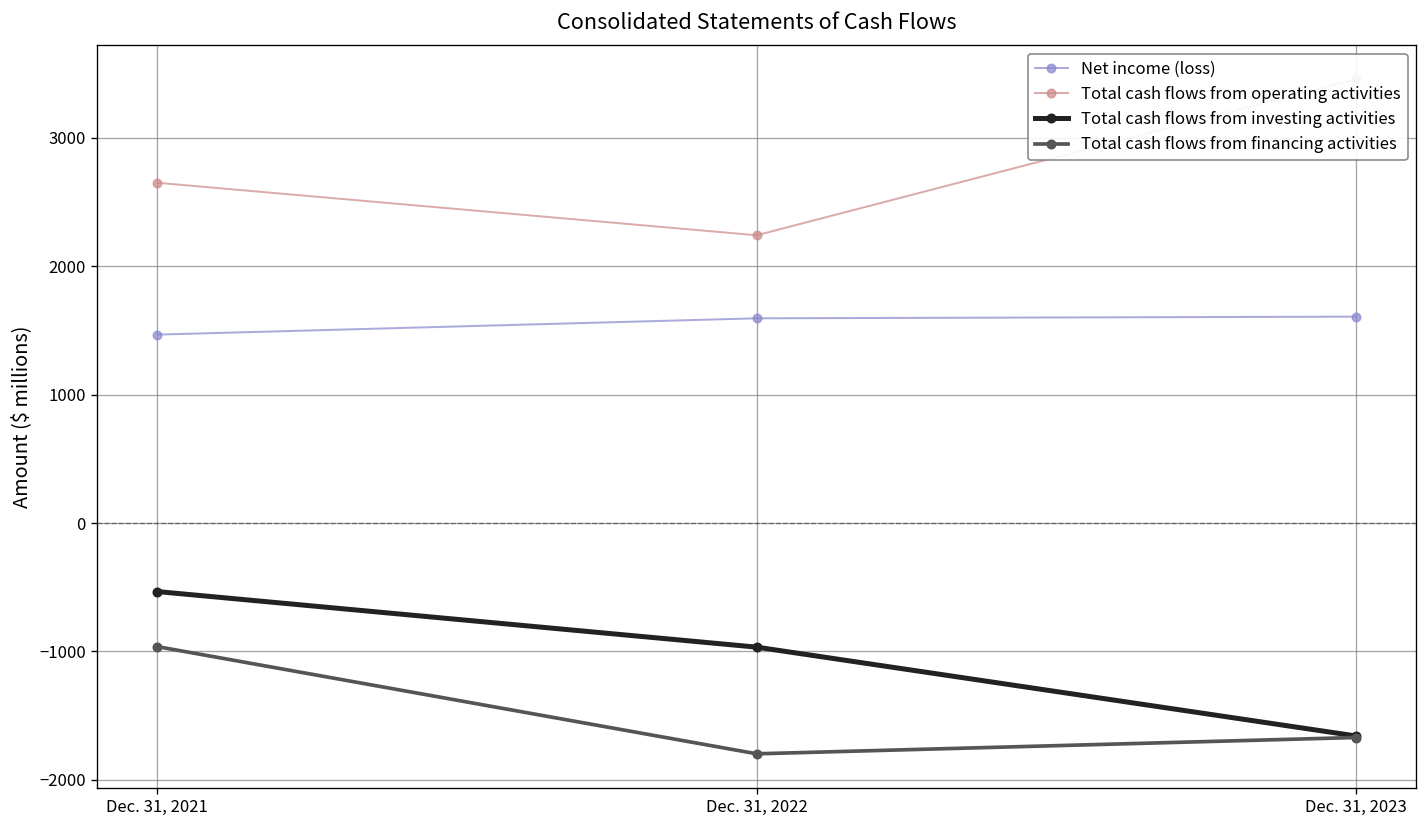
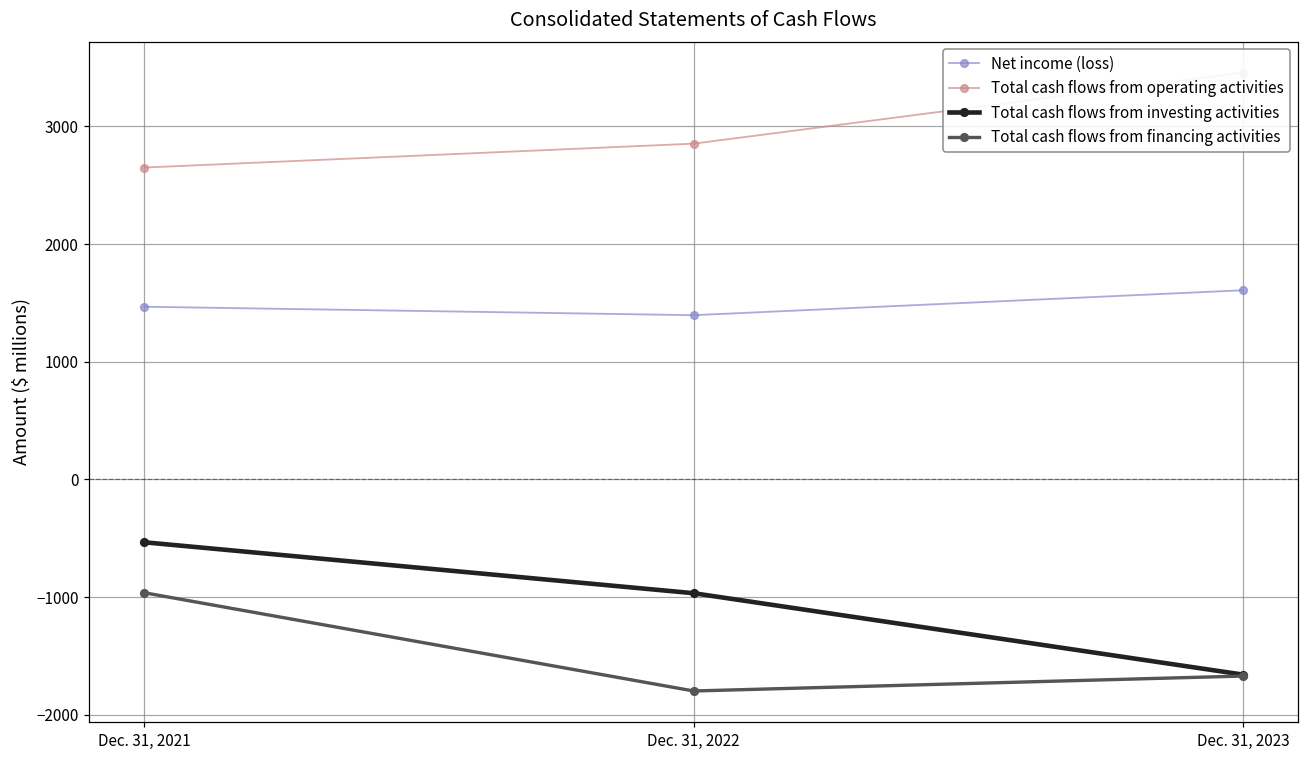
  {
    "Net income (loss)": {
      "Dec. 31, 2021": 1470,
-     "Dec. 31, 2022": 1600,
+     "Dec. 31, 2022": 1400,
      "Dec. 31, 2023": 1610
    },
    "Total cash flows from operating activities": {
      "Dec. 31, 2021": 2650,
-     "Dec. 31, 2022": 2240
+     "Dec. 31, 2022": 2850
    },
    "Total cash flows from investing activities": {
      "Dec. 31, 2021": -530,
      "Dec. 31, 2022": -970
    },
    "Total cash flows from financing activities": {
      "Dec. 31, 2021": -960,
      "Dec. 31, 2022": -1800
    }
  }
